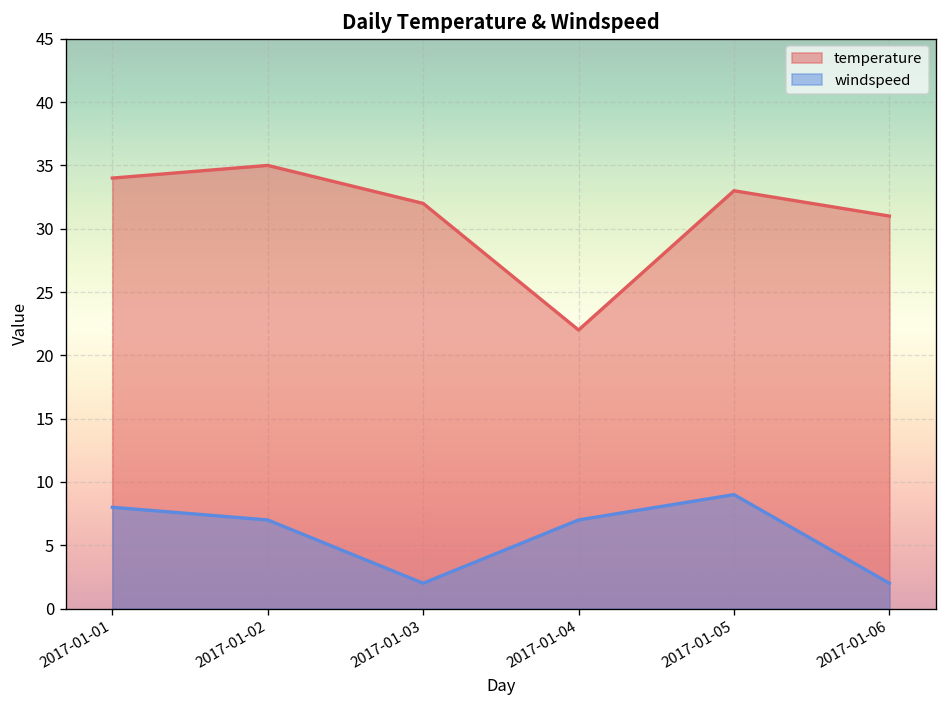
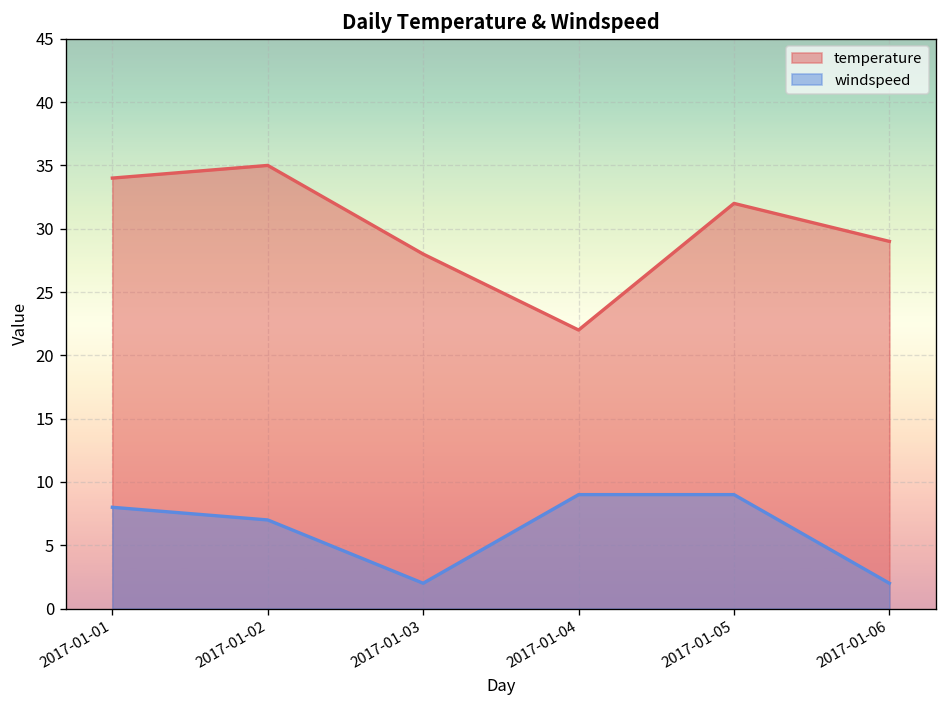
  {
    "temperature": {
      "2017-01-01": 34,
      "2017-01-02": 35,
-     "2017-01-03": 32,
+     "2017-01-03": 28,
      "2017-01-04": 22,
-     "2017-01-05": 33,
-     "2017-01-06": 31
+     "2017-01-05": 32,
+     "2017-01-06": 29
    },
    "windspeed": {
      "2017-01-01": 8,
      "2017-01-02": 7,
      "2017-01-03": 2,
-     "2017-01-04": 7,
+     "2017-01-04": 9,
      "2017-01-05": 9,
      "2017-01-06": 2
    }
  }
